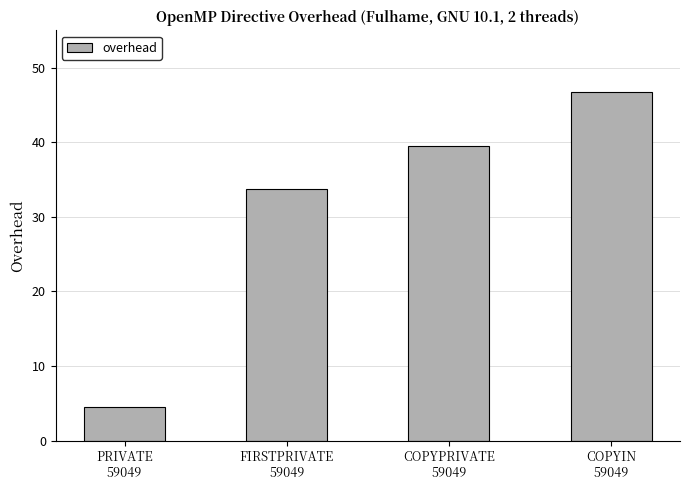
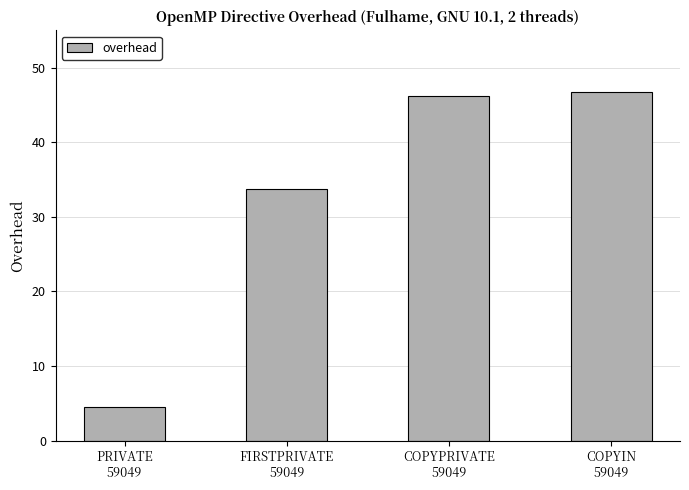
  {
    "PRIVATE 59049": 5,
    "FIRSTPRIVATE 59049": 34,
-   "COPYPRIVATE 59049": 39,
+   "COPYPRIVATE 59049": 46,
    "COPYIN 59049": 47
  }
